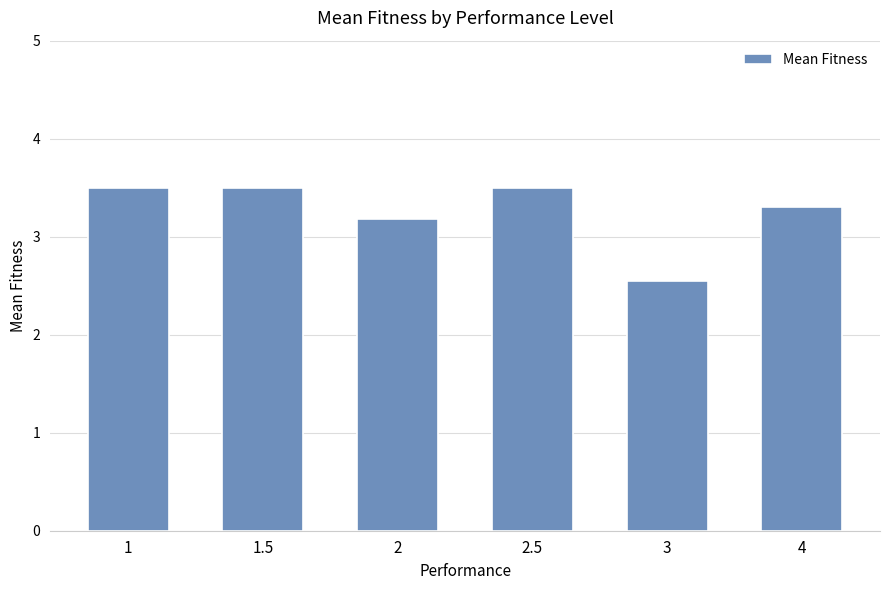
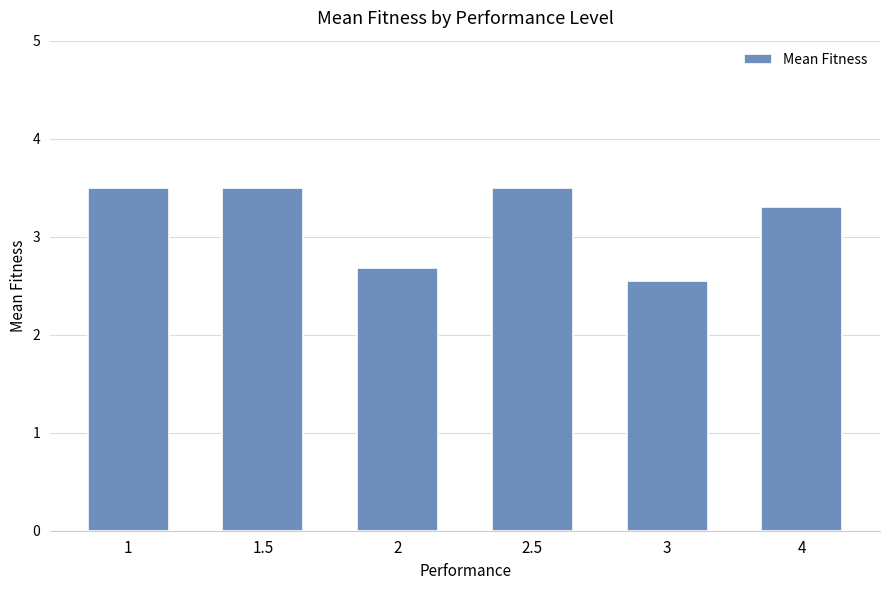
  {
    "1": 3.5,
    "1.5": 3.5,
-   "2": 3.2,
+   "2": 2.7,
    "2.5": 3.5,
    "3": 2.6,
    "4": 3.3
  }
